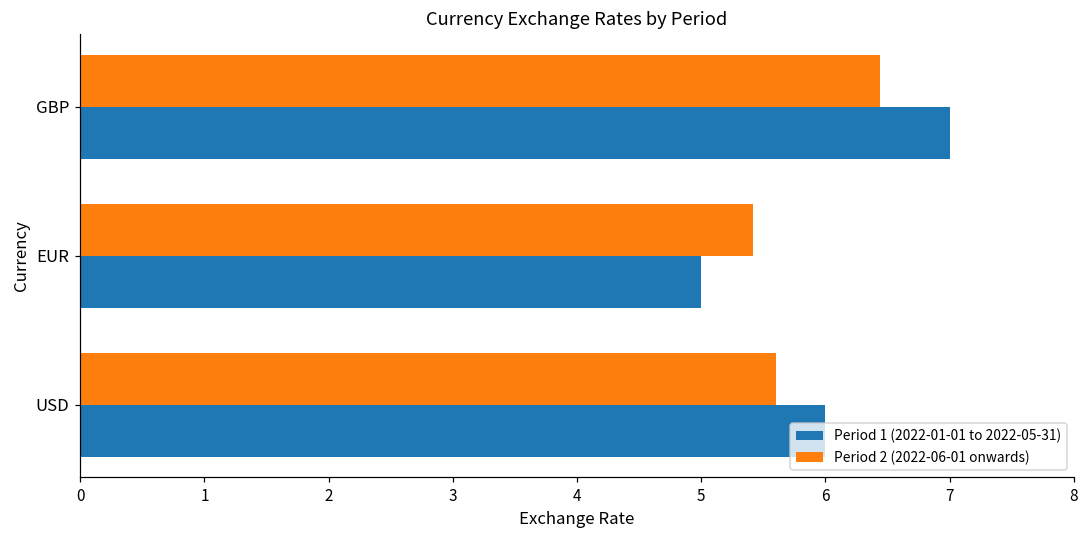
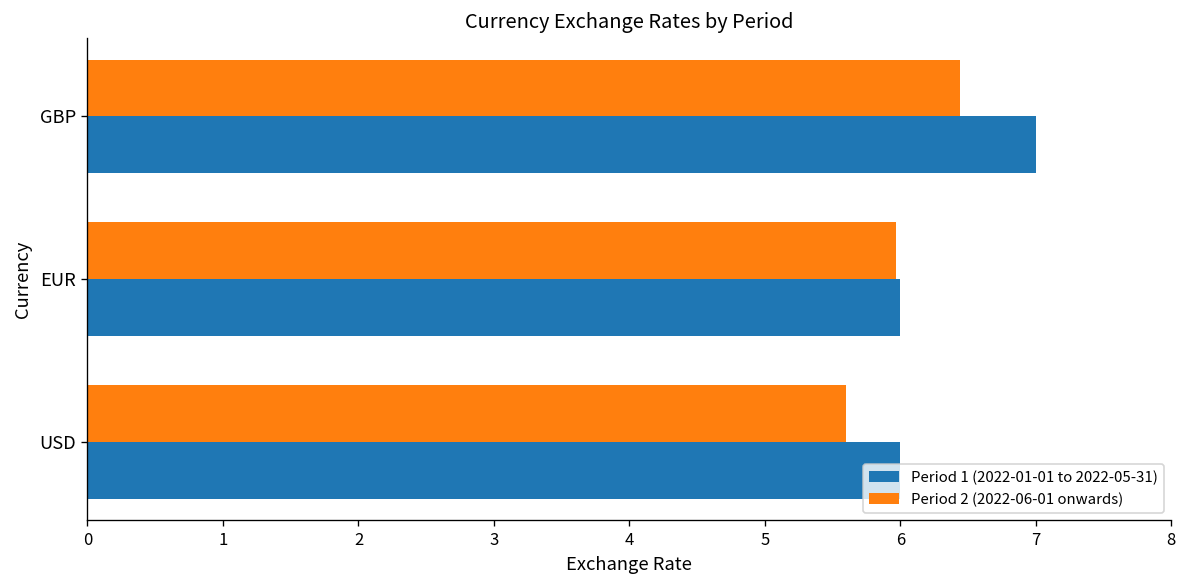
  {
    "Period 1 (2022-01-01 to 2022-05-31)": {
      "GBP": 7,
-     "EUR": 5
+     "EUR": 6
    },
    "Period 2 (2022-06-01 onwards)": {
      "GBP": 6.44,
-     "EUR": 5.42,
+     "EUR": 5.97,
      "USD": 5.60
    }
  }
